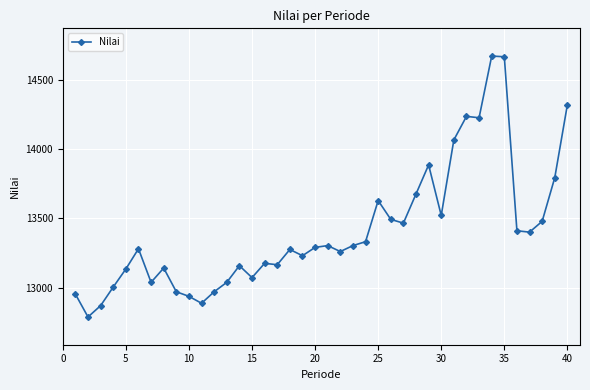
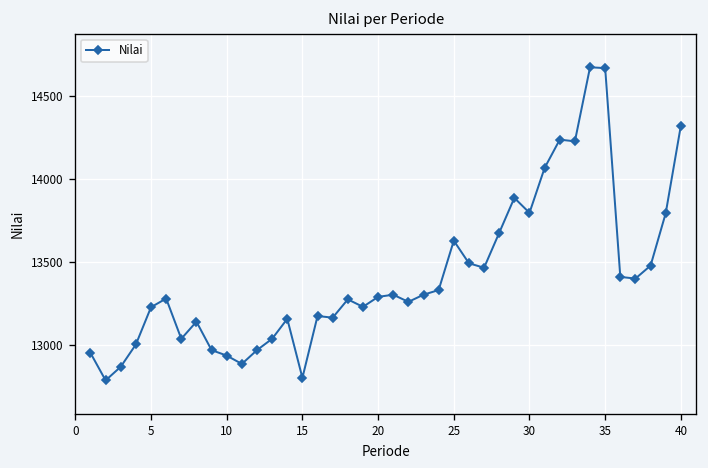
  {
-   "5": 13130,
+   "5": 13230,
    "10": 12940,
-   "15": 13070,
+   "15": 12800,
    "20": 13290,
    "25": 13630,
-   "30": 13520,
+   "30": 13800,
    "35": 14670,
    "40": 14320
  }
